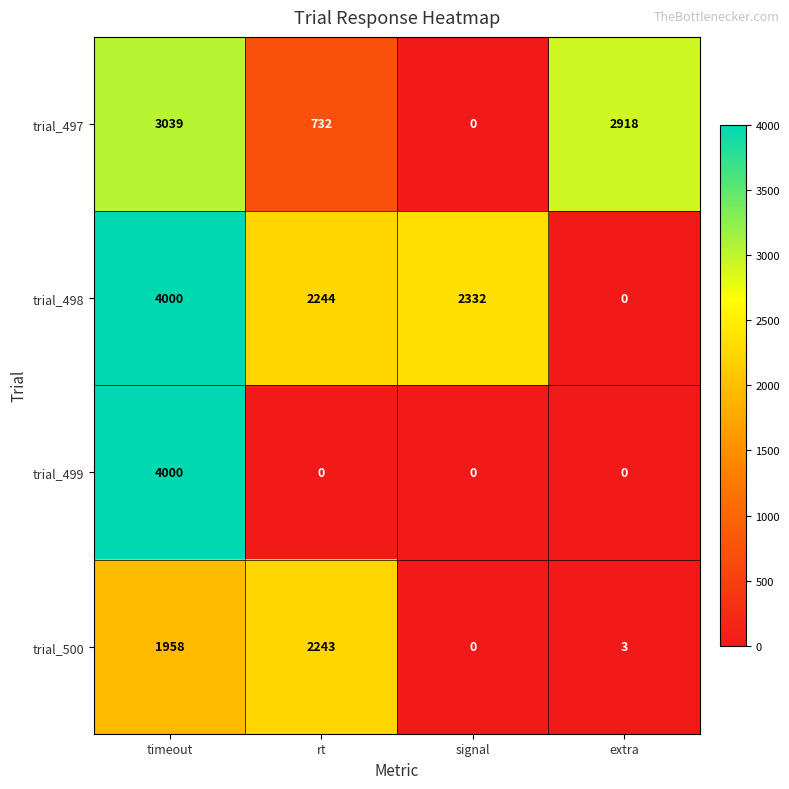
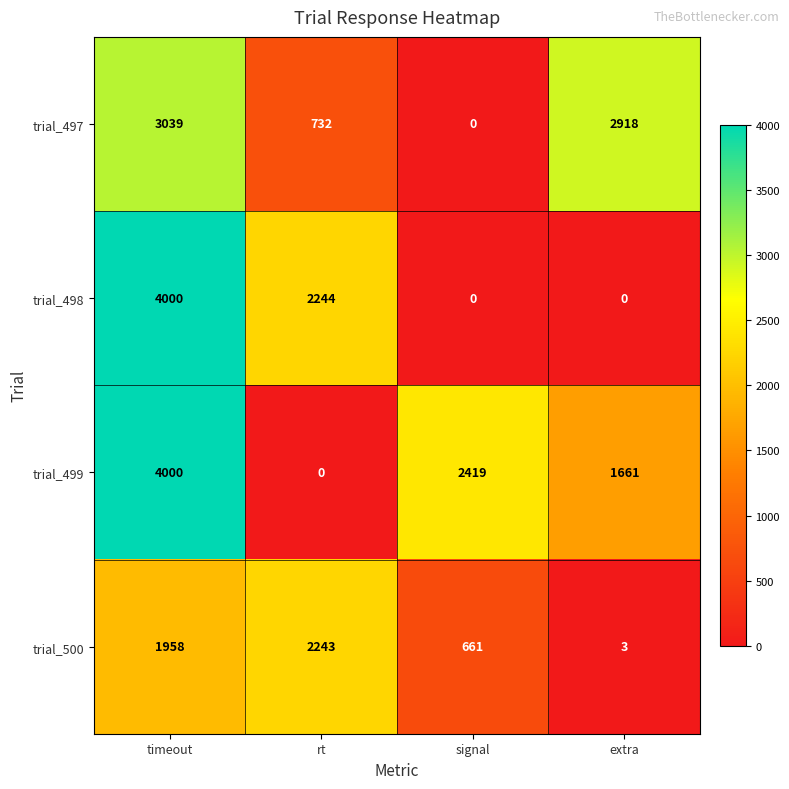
  {
    "trial_497": {
      "timeout": 3039,
      "rt": 732,
      "signal": 0,
      "extra": 2918
    },
    "trial_498": {
      "timeout": 4000,
      "rt": 2244,
-     "signal": 2332,
+     "signal": 0,
      "extra": 0
    },
    "trial_499": {
      "timeout": 4000,
      "rt": 0,
-     "signal": 0,
-     "extra": 0
+     "signal": 2419,
+     "extra": 1661
    },
    "trial_500": {
      "timeout": 1958,
      "rt": 2243,
-     "signal": 0,
+     "signal": 661,
      "extra": 3
    }
  }
